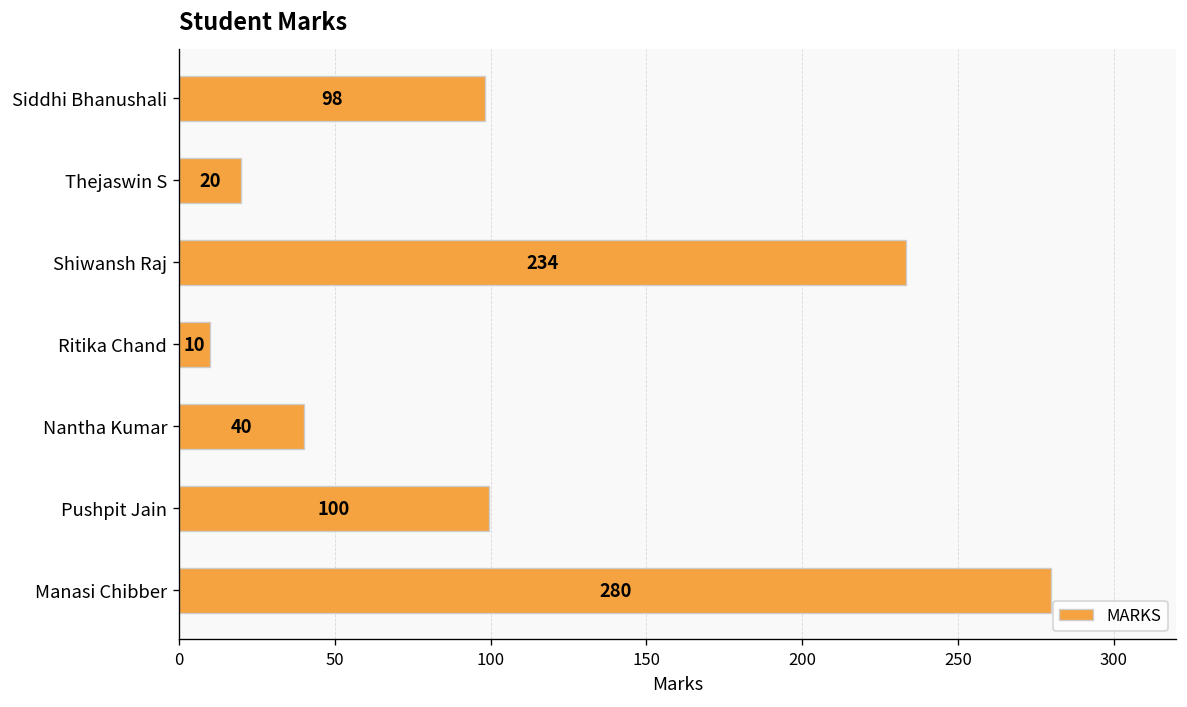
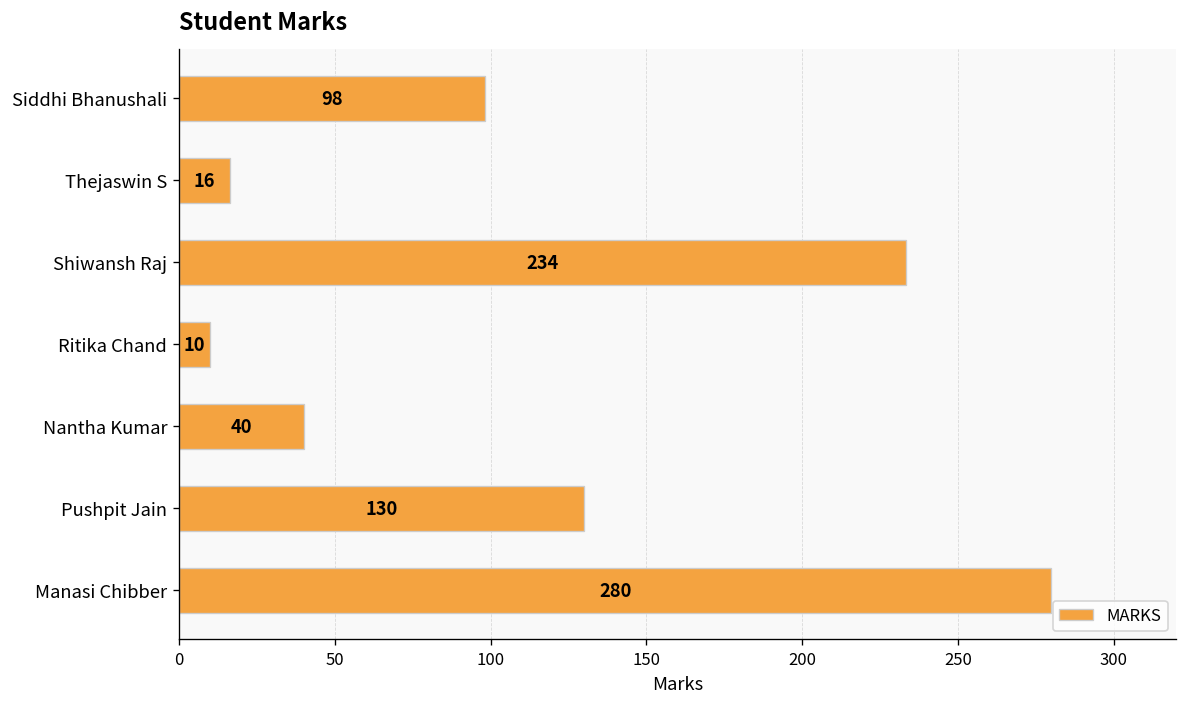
  {
    "Siddhi Bhanushali": 98,
-   "Thejaswin S": 20,
+   "Thejaswin S": 16,
    "Shiwansh Raj": 234,
    "Ritika Chand": 10,
    "Nantha Kumar": 40,
-   "Pushpit Jain": 100,
+   "Pushpit Jain": 130,
    "Manasi Chibber": 280
  }
